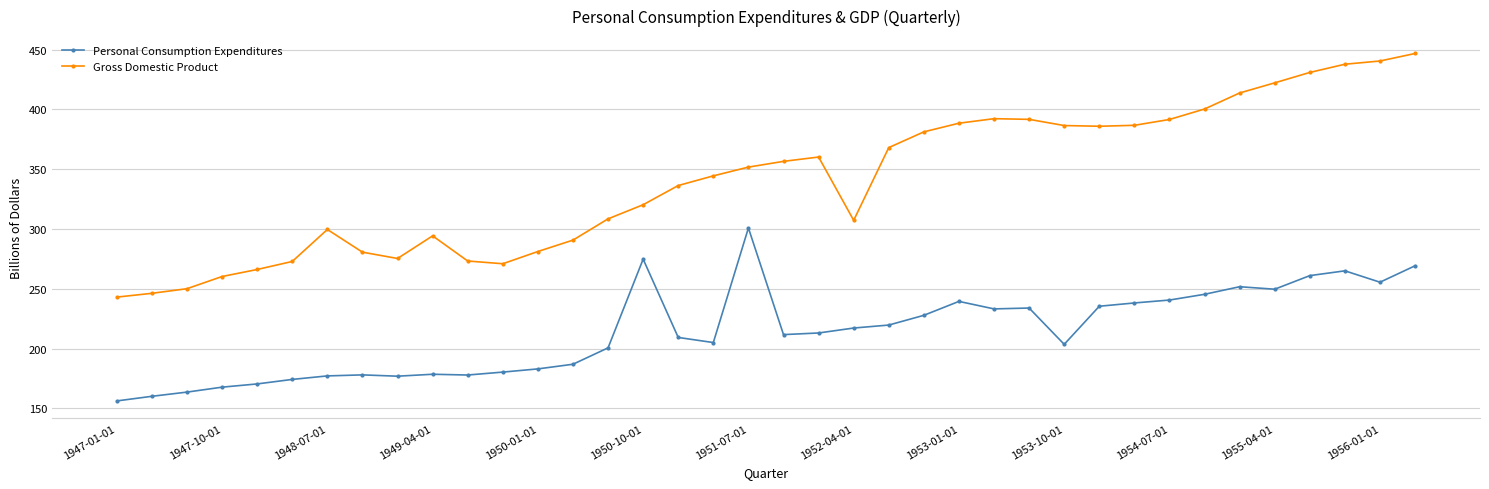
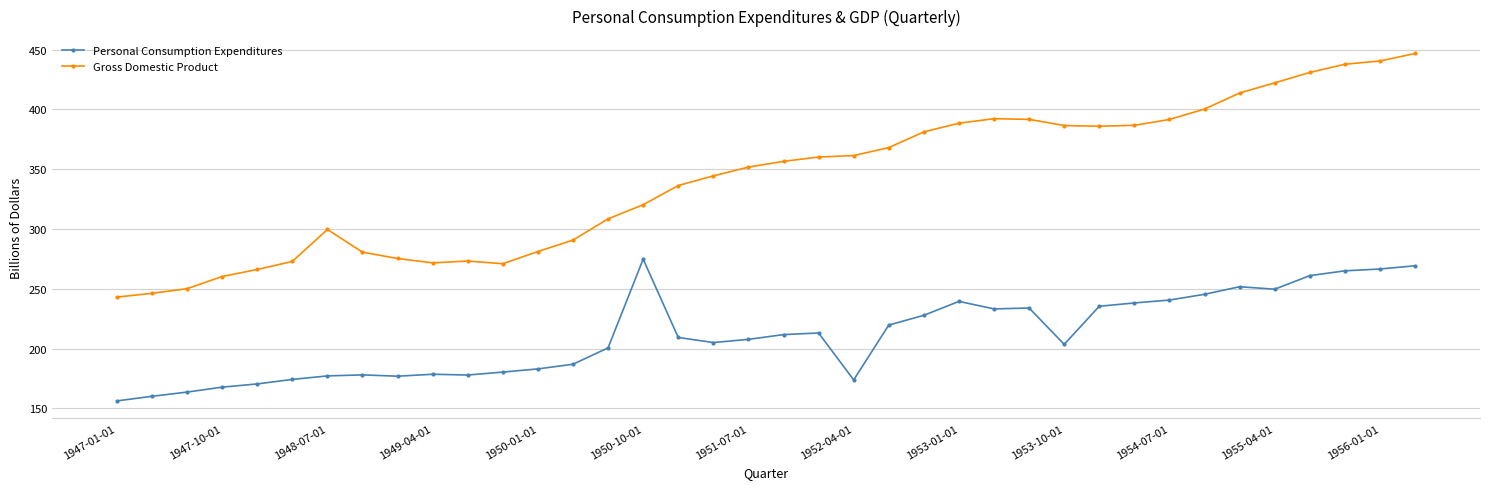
  {
    "Personal Consumption Expenditures": {
      "1947-01-01": 156,
      "1947-10-01": 168,
      "1948-07-01": 177,
      "1949-04-01": 179,
      "1950-01-01": 183,
      "1950-10-01": 275,
-     "1951-07-01": 301,
-     "1952-04-01": 217,
+     "1951-07-01": 208,
+     "1952-04-01": 174,
      "1953-01-01": 240,
      "1953-10-01": 204,
      "1954-07-01": 241,
      "1955-04-01": 250,
-     "1956-01-01": 256
+     "1956-01-01": 267
    },
    "Gross Domestic Product": {
      "1947-01-01": 243,
      "1947-10-01": 260,
      "1948-07-01": 300,
-     "1949-04-01": 294,
+     "1949-04-01": 272,
      "1950-01-01": 281,
      "1950-10-01": 320,
      "1951-07-01": 352,
-     "1952-04-01": 307,
+     "1952-04-01": 361,
      "1953-01-01": 388,
      "1953-10-01": 387,
      "1954-07-01": 392,
      "1955-04-01": 422,
      "1956-01-01": 440
    }
  }
